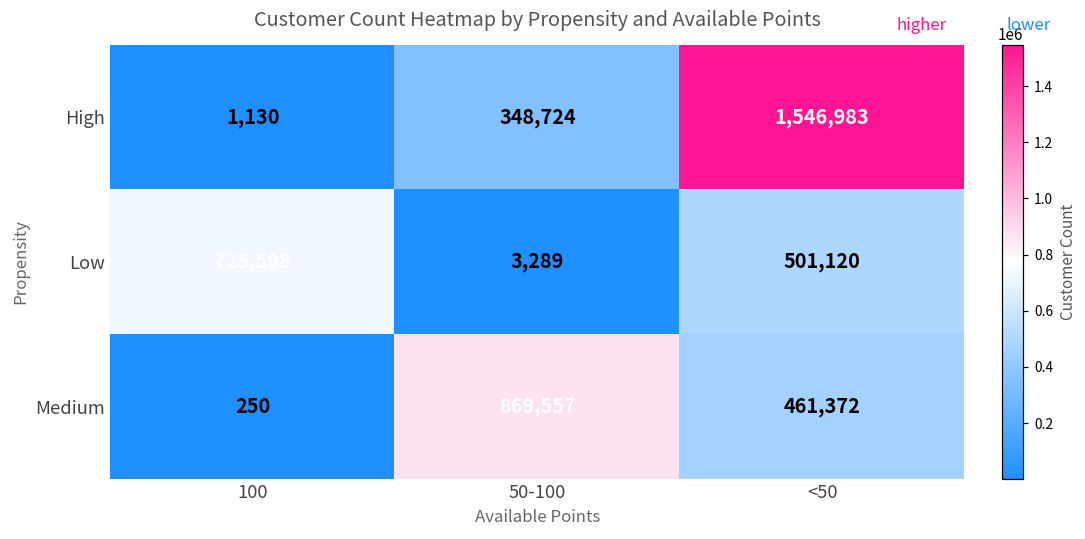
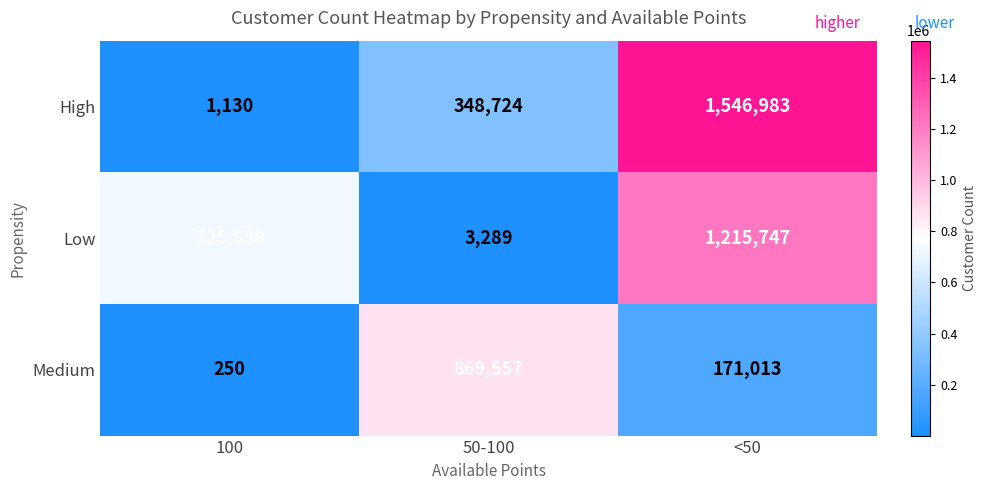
  {
    "High": {
      "100": "1,130",
      "50-100": "348,724",
      "<50": "1,546,983"
    },
    "Low": {
      "50-100": "3,289",
-     "<50": "501,120"
+     "<50": "1,215,747"
    },
    "Medium": {
      "100": "250",
-     "<50": "461,372"
+     "<50": "171,013"
    }
  }
